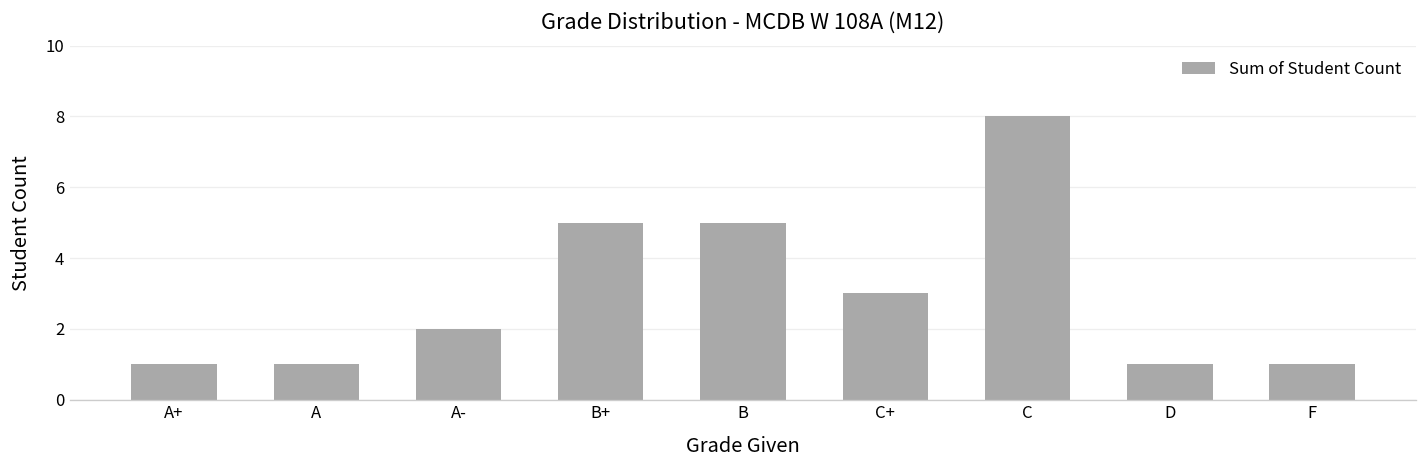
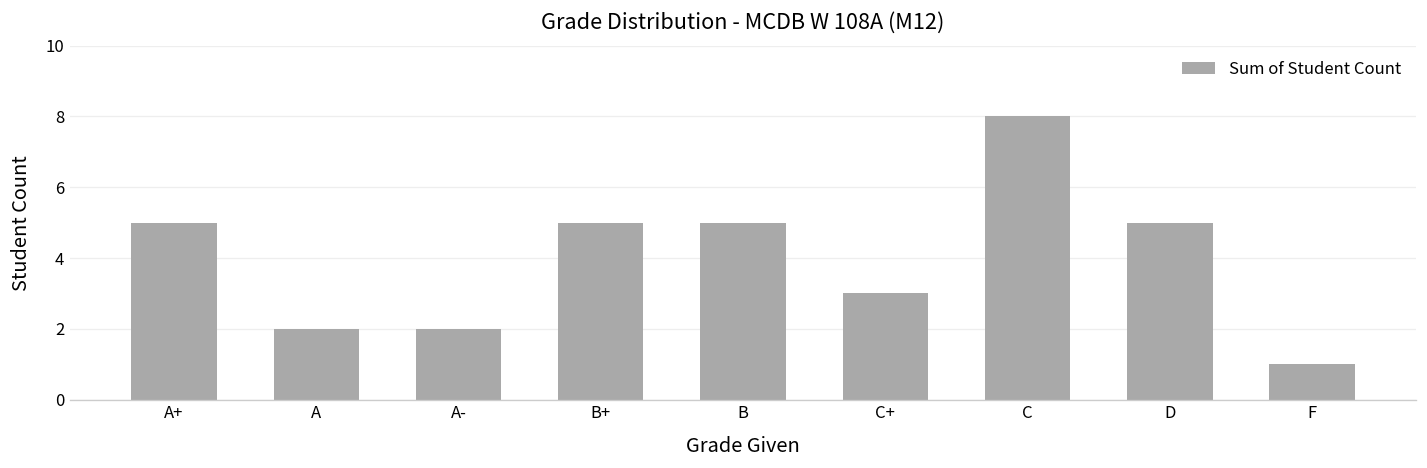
  {
-   "A+": 1,
-   "A": 1,
+   "A+": 5,
+   "A": 2,
    "A-": 2,
    "B+": 5,
    "B": 5,
    "C+": 3,
    "C": 8,
-   "D": 1,
+   "D": 5,
    "F": 1
  }
